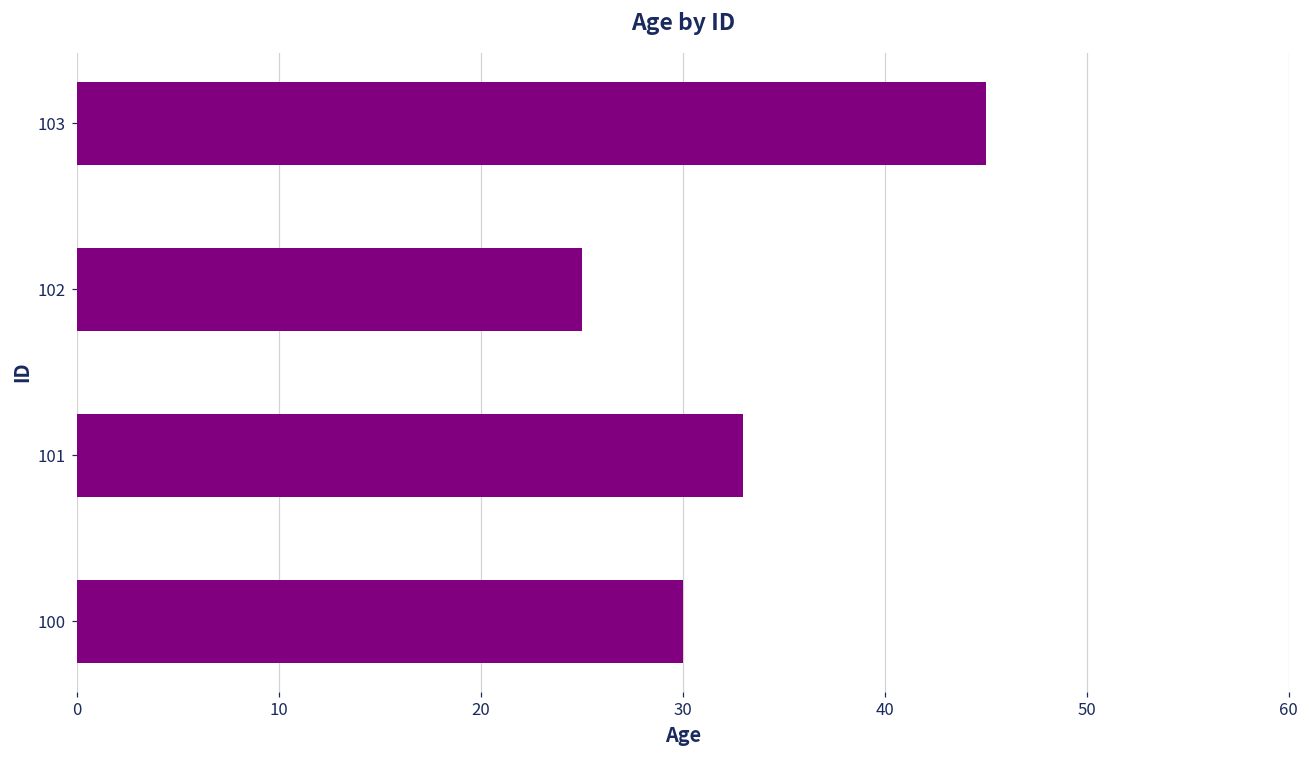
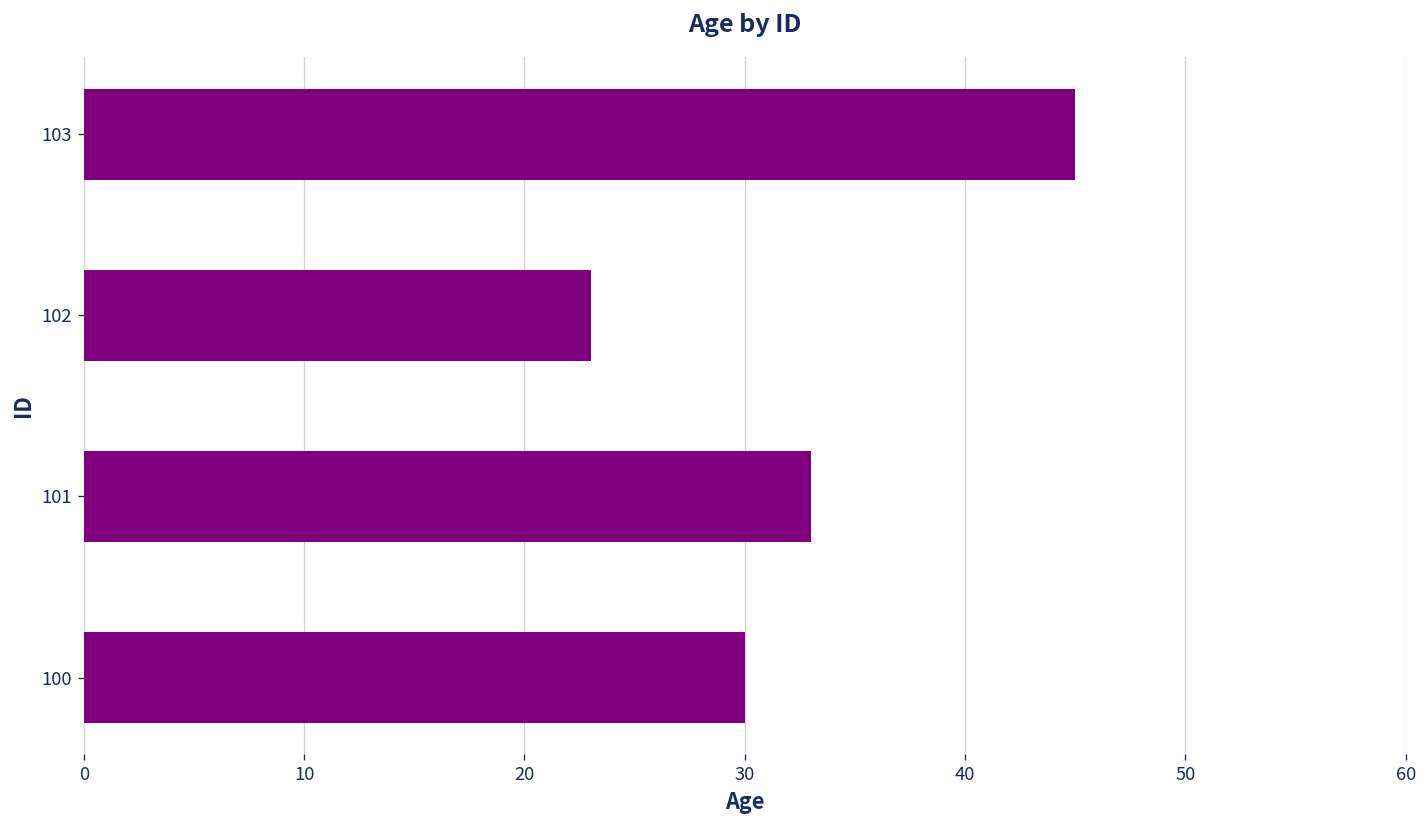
  {
    "103": 45,
-   "102": 25,
+   "102": 23,
    "101": 33,
    "100": 30
  }
